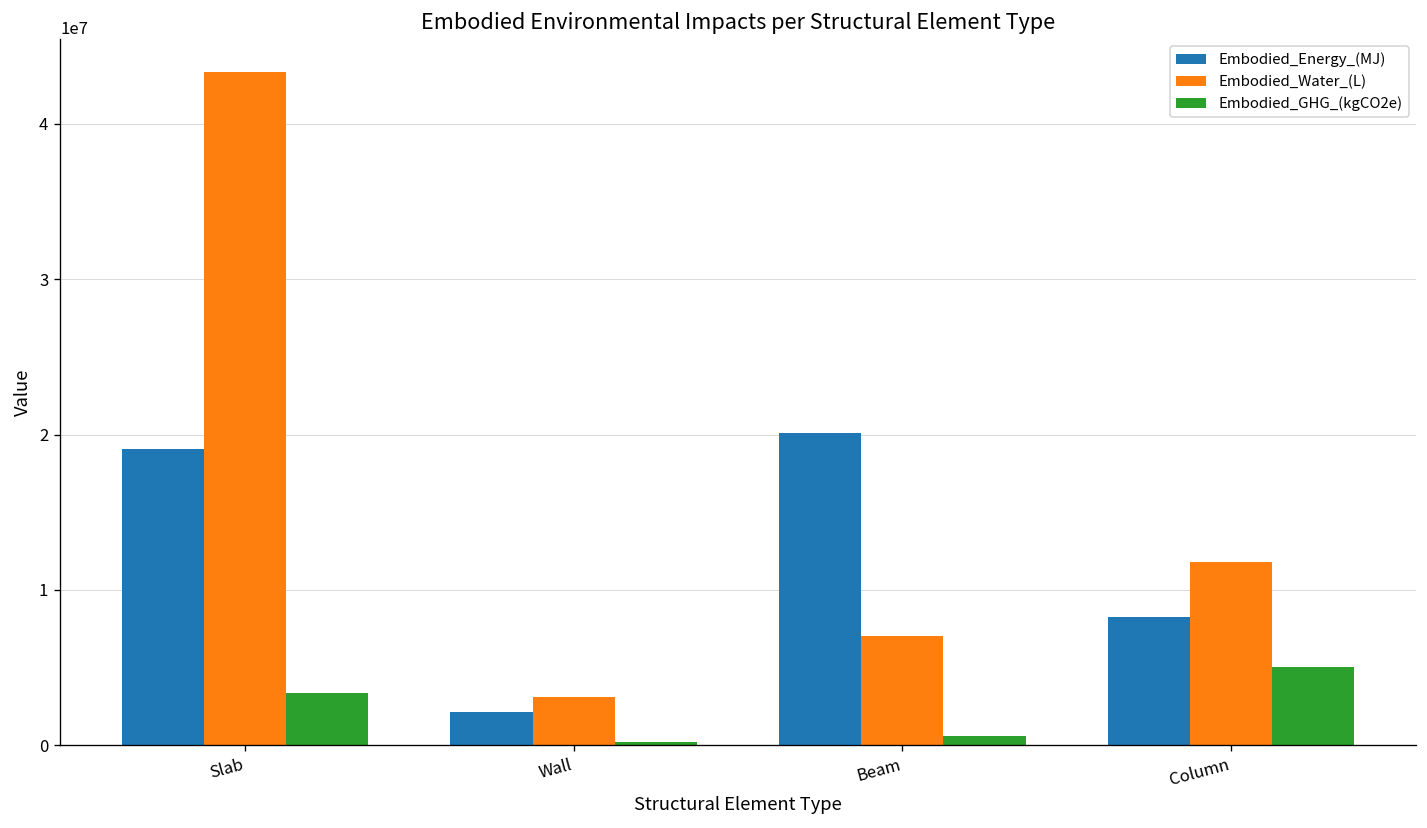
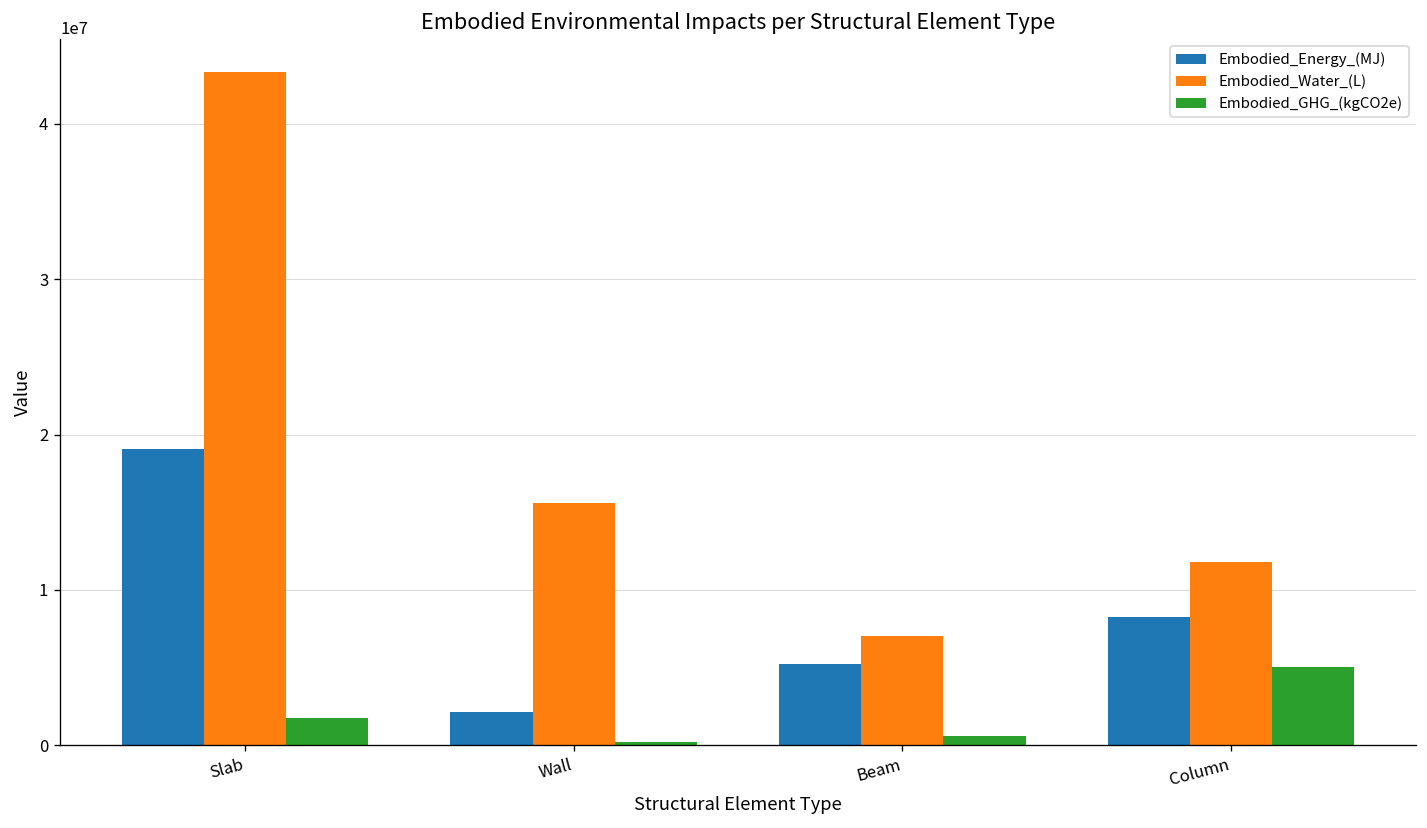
  {
    "Embodied_Energy_(MJ)": {
      "Slab": 19100000,
      "Wall": 2100000,
-     "Beam": 20100000,
+     "Beam": 5200000,
      "Column": 8200000
    },
    "Embodied_Water_(L)": {
      "Slab": 43300000,
-     "Wall": 3100000,
+     "Wall": 15600000,
      "Beam": 7000000,
      "Column": 11800000
    },
    "Embodied_GHG_(kgCO2e)": {
-     "Slab": 3300000,
+     "Slab": 1800000,
      "Wall": 200000,
      "Beam": 600000,
      "Column": 5000000
    }
  }
